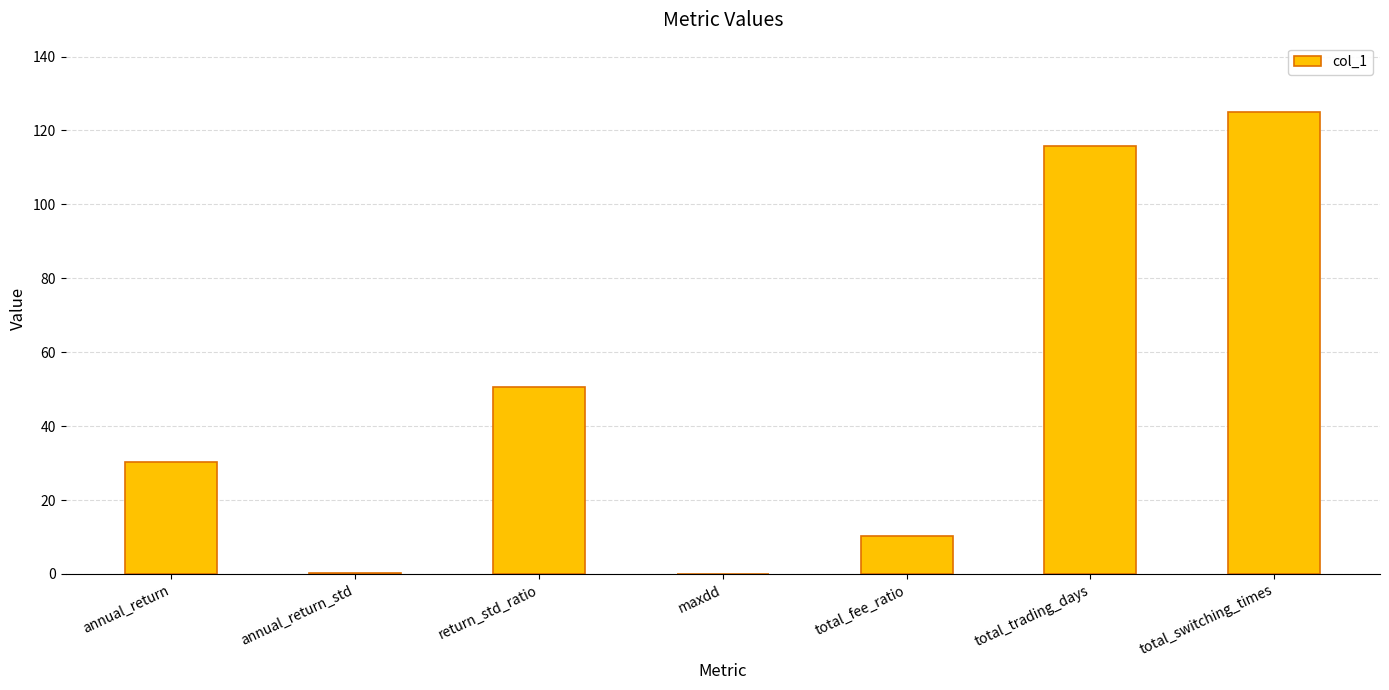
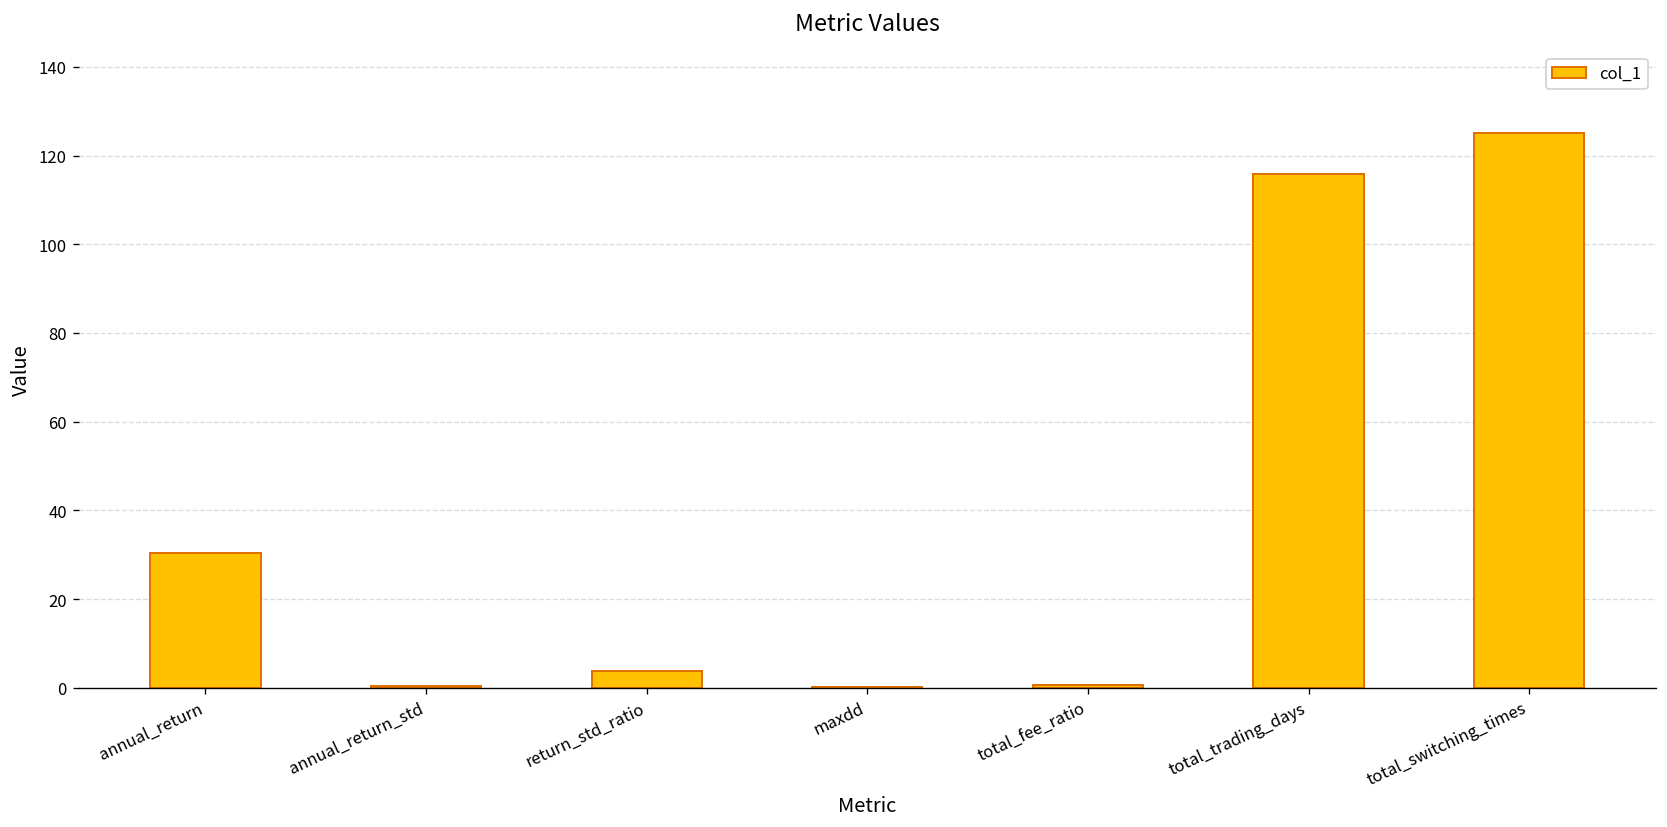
  {
    "annual_return": 30,
-   "return_std_ratio": 51,
-   "total_fee_ratio": 10,
+   "return_std_ratio": 4,
+   "total_fee_ratio": 1,
    "total_trading_days": 116,
    "total_switching_times": 125
  }
